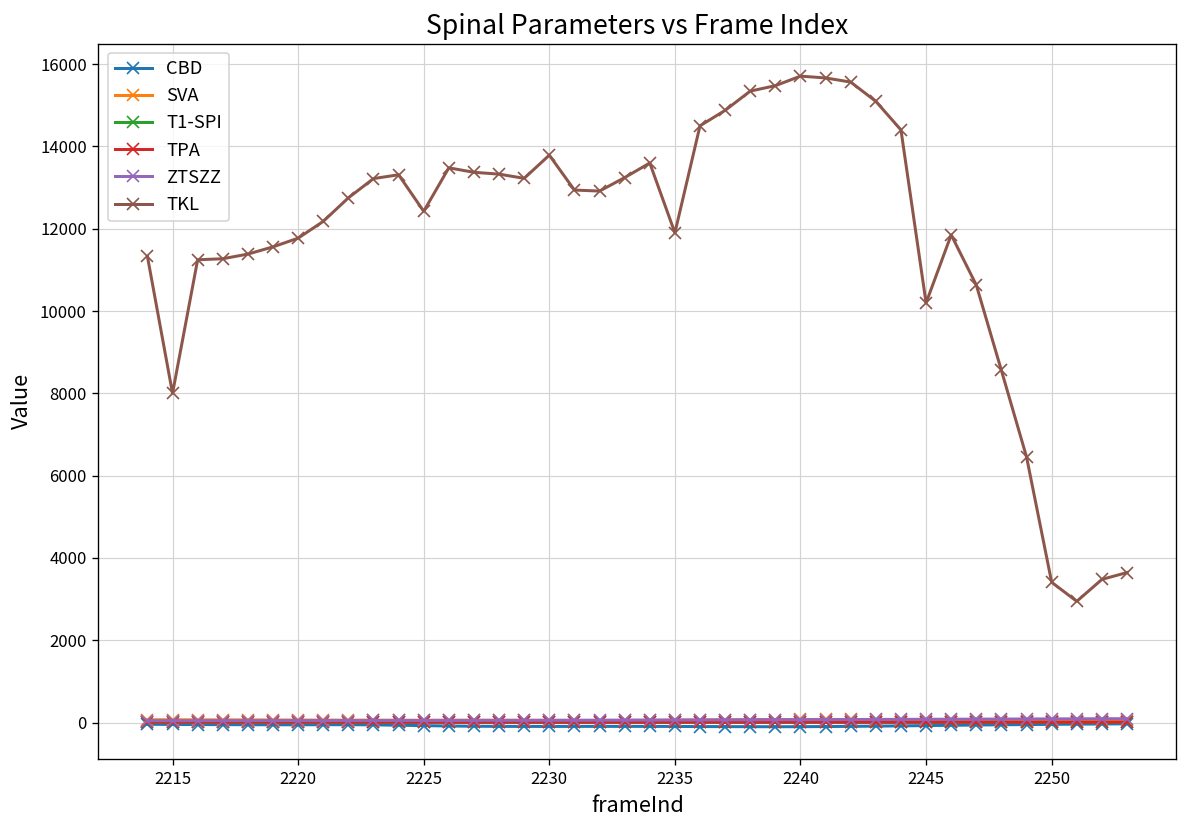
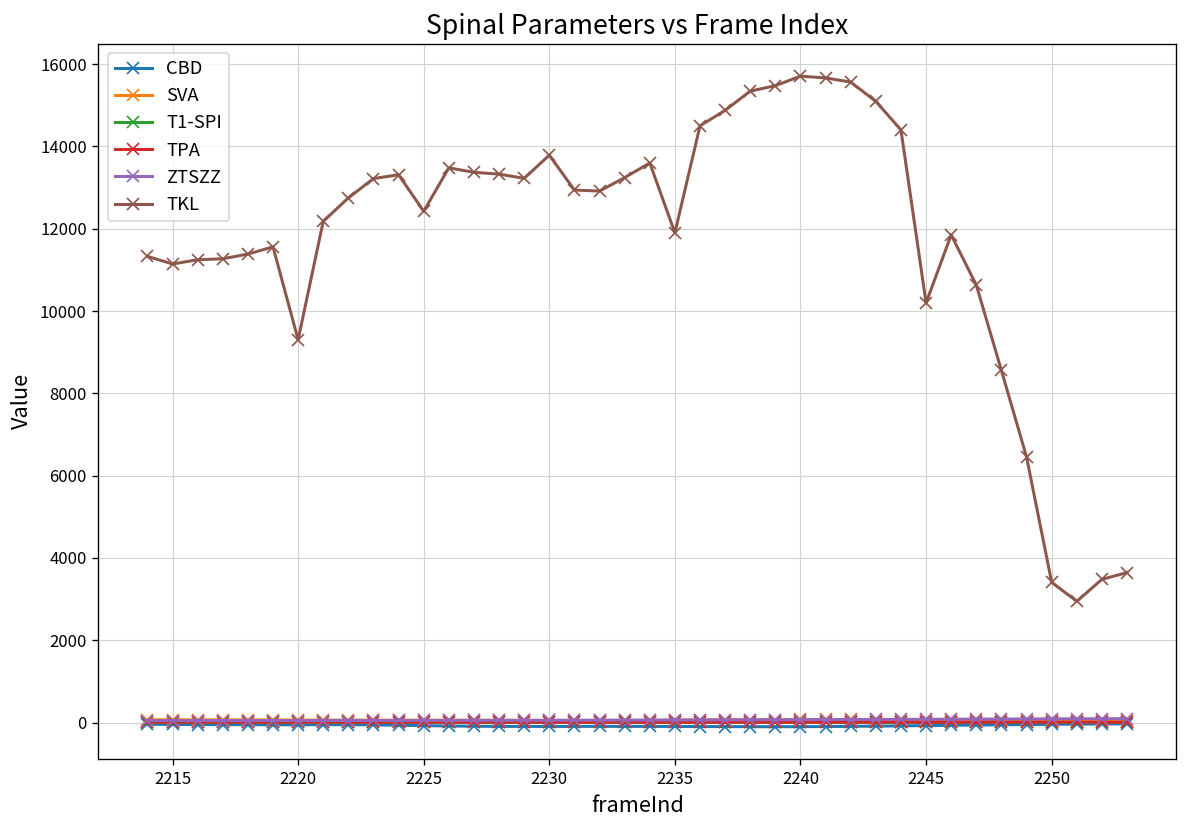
  {
    "CBD": {
      "2225": -100,
      "2230": -100,
      "2235": -100,
      "2240": -100,
      "2245": -100
    },
    "TKL": {
-     "2215": 8000,
-     "2220": 11800,
+     "2215": 11100,
+     "2220": 9300,
      "2225": 12400,
      "2230": 13800,
      "2235": 11900,
      "2240": 15700,
      "2245": 10200,
      "2250": 3400
    }
  }
